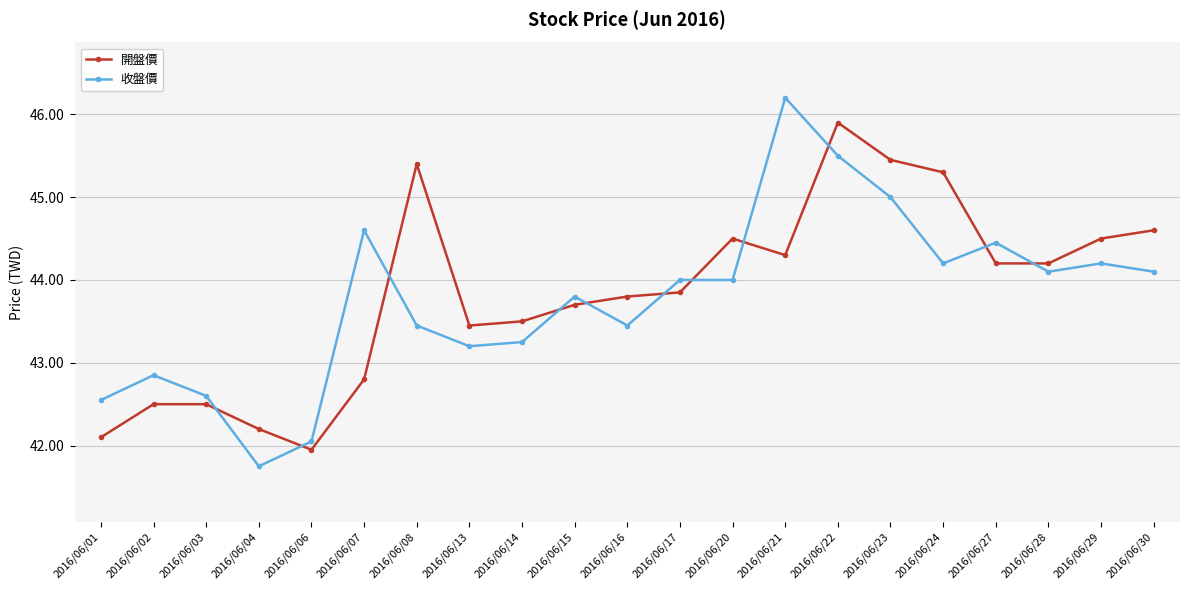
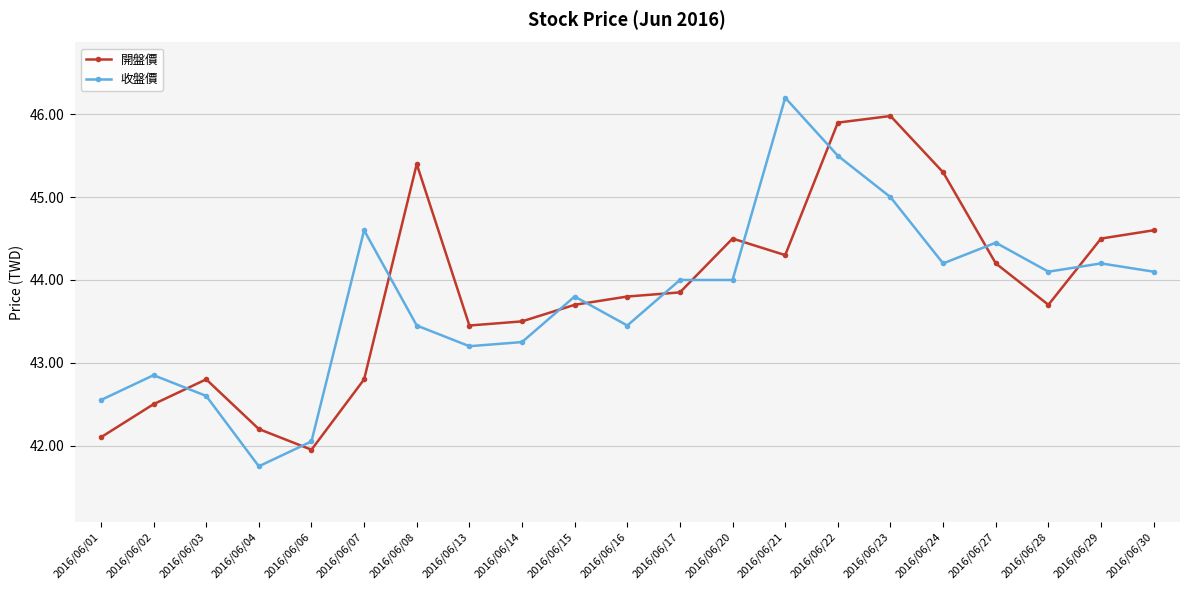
  {
    "開盤價": {
      "2016/06/01": 42.1,
      "2016/06/02": 42.5,
-     "2016/06/03": 42.5,
+     "2016/06/03": 42.8,
      "2016/06/04": 42.2,
      "2016/06/06": 42.0,
      "2016/06/07": 42.8,
      "2016/06/08": 45.4,
      "2016/06/13": 43.5,
      "2016/06/14": 43.5,
      "2016/06/15": 43.7,
      "2016/06/16": 43.8,
      "2016/06/17": 43.9,
      "2016/06/20": 44.5,
      "2016/06/21": 44.3,
      "2016/06/22": 45.9,
-     "2016/06/23": 45.5,
+     "2016/06/23": 46.0,
      "2016/06/24": 45.3,
      "2016/06/27": 44.2,
-     "2016/06/28": 44.2,
+     "2016/06/28": 43.7,
      "2016/06/29": 44.5,
      "2016/06/30": 44.6
    },
    "收盤價": {
      "2016/06/01": 42.6,
      "2016/06/02": 42.9,
      "2016/06/03": 42.6,
      "2016/06/04": 41.8,
      "2016/06/06": 42.1,
      "2016/06/07": 44.6,
      "2016/06/08": 43.5,
      "2016/06/13": 43.2,
      "2016/06/14": 43.3,
      "2016/06/15": 43.8,
      "2016/06/16": 43.5,
      "2016/06/17": 44.0,
      "2016/06/20": 44.0,
      "2016/06/21": 46.2,
      "2016/06/22": 45.5,
      "2016/06/23": 45.0,
      "2016/06/24": 44.2,
      "2016/06/27": 44.5,
      "2016/06/28": 44.1,
      "2016/06/29": 44.2,
      "2016/06/30": 44.1
    }
  }
